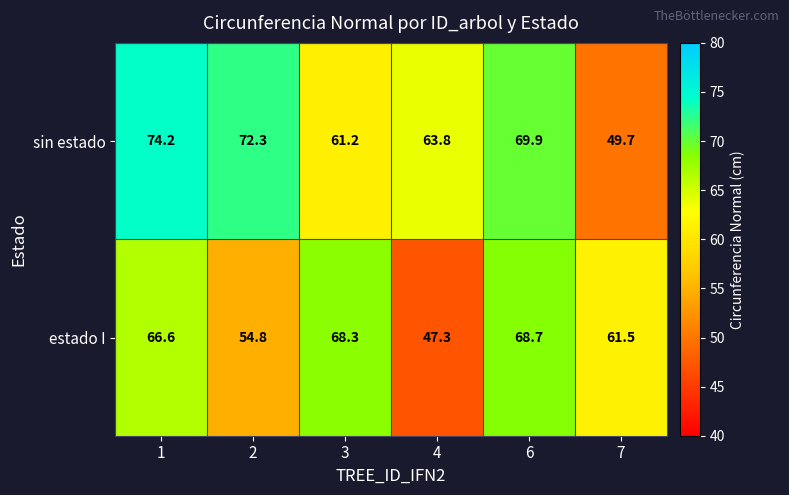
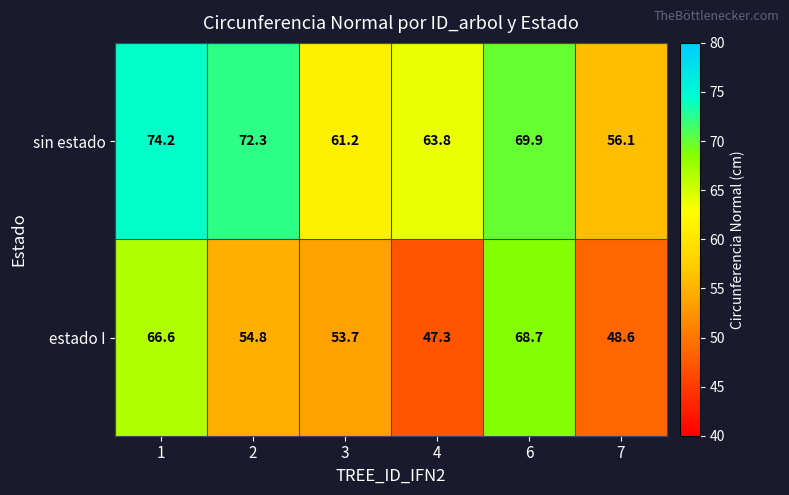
  {
    "sin estado": {
      "1": 74.2,
      "2": 72.3,
      "3": 61.2,
      "4": 63.8,
      "6": 69.9,
-     "7": 49.7
+     "7": 56.1
    },
    "estado I": {
      "1": 66.6,
      "2": 54.8,
-     "3": 68.3,
+     "3": 53.7,
      "4": 47.3,
      "6": 68.7,
-     "7": 61.5
+     "7": 48.6
    }
  }
